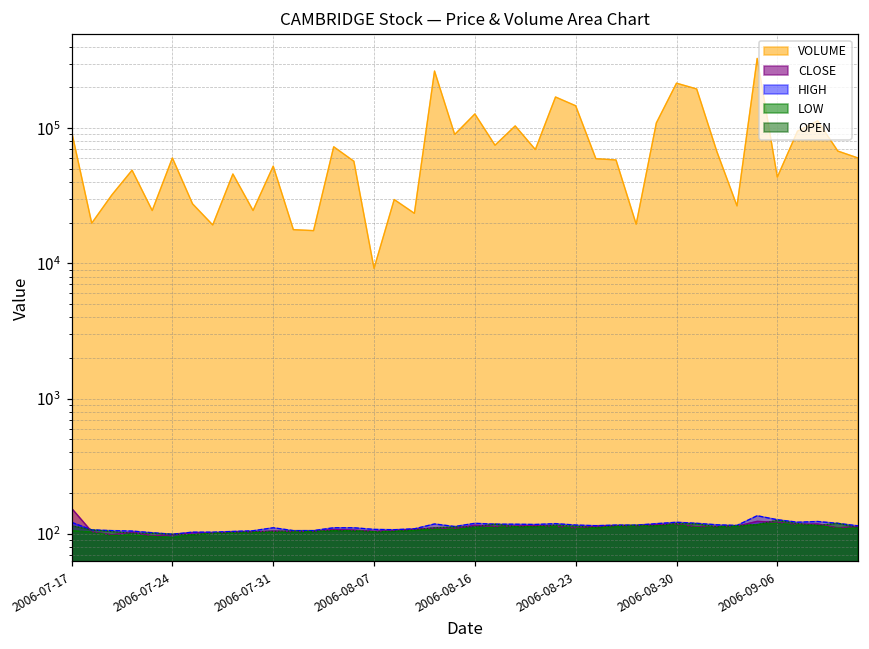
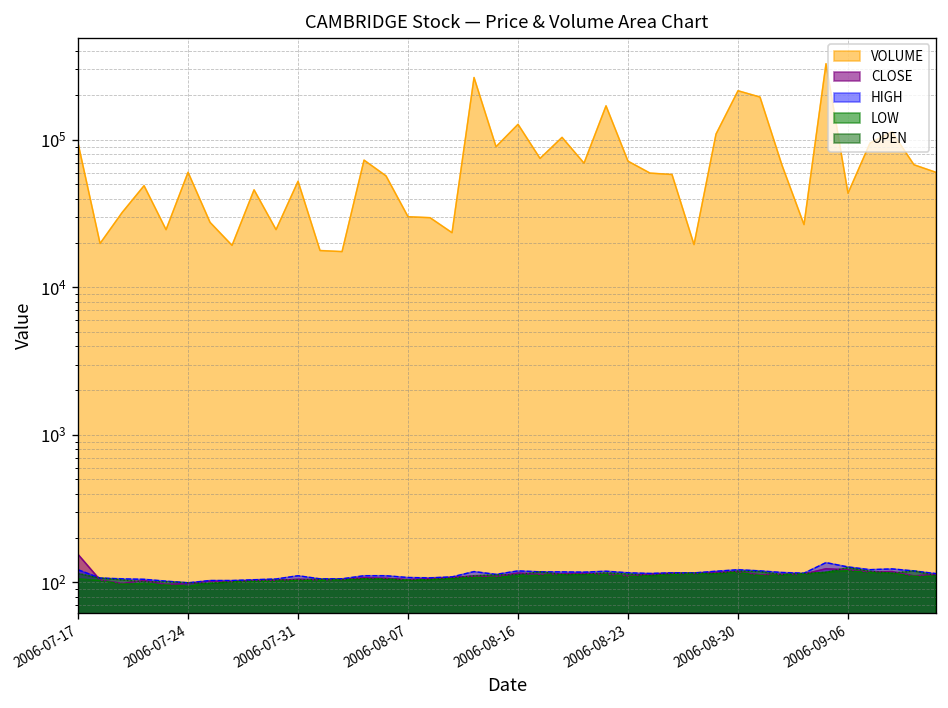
  {
    "VOLUME": {
      "2006-07-17": 90000,
      "2006-07-24": 60000,
      "2006-07-31": 52000,
-     "2006-08-07": 9000,
+     "2006-08-07": 30000,
      "2006-08-16": 130000,
-     "2006-08-23": 150000,
+     "2006-08-23": 70000,
      "2006-08-30": 220000,
      "2006-09-06": 43000
    },
    "CLOSE": {
      "2006-07-17": 150
    },
    "HIGH": {
      "2006-07-17": 120,
      "2006-07-31": 110
    }
  }
